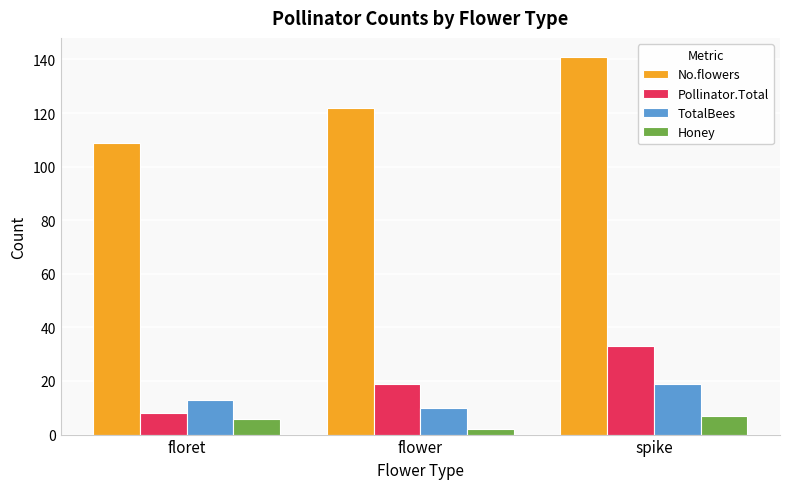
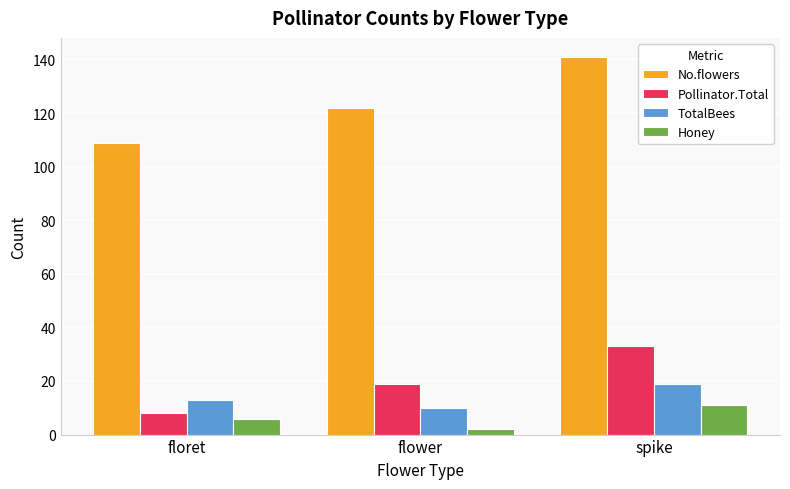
  {
    "No.flowers": {
      "floret": 109,
      "flower": 122,
      "spike": 141
    },
    "Pollinator.Total": {
      "floret": 8,
      "flower": 19,
      "spike": 33
    },
    "TotalBees": {
      "floret": 13,
      "flower": 10,
      "spike": 19
    },
    "Honey": {
      "floret": 6,
      "flower": 2,
-     "spike": 7
+     "spike": 11
    }
  }
